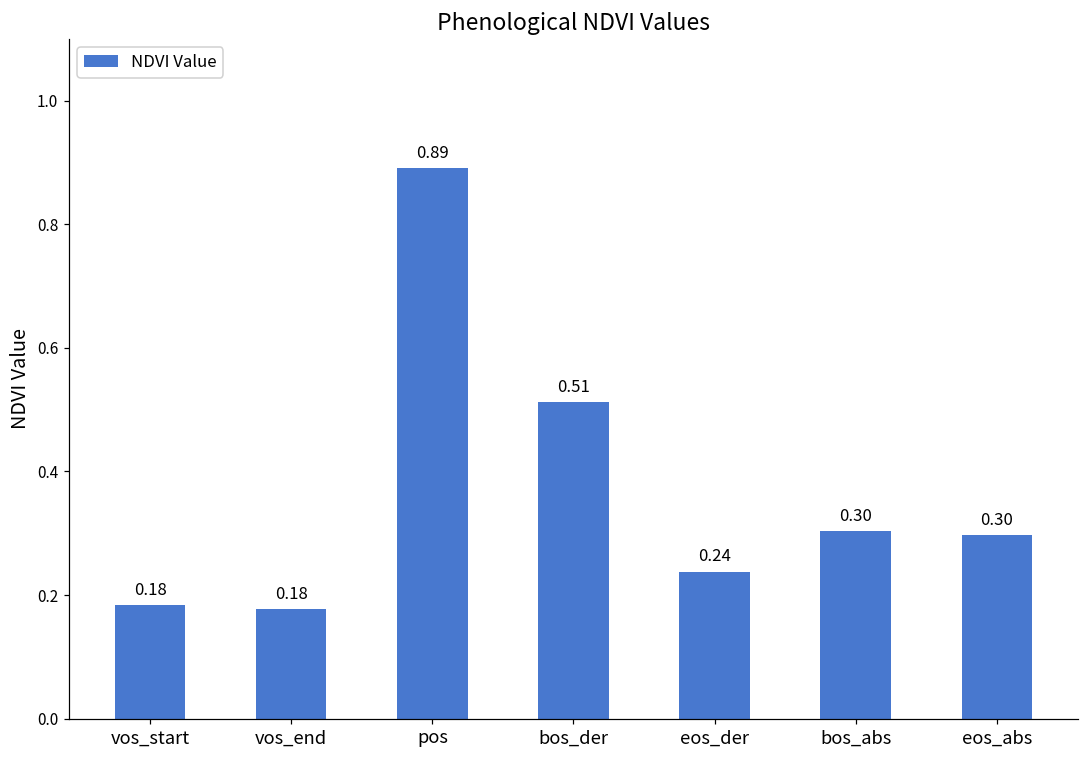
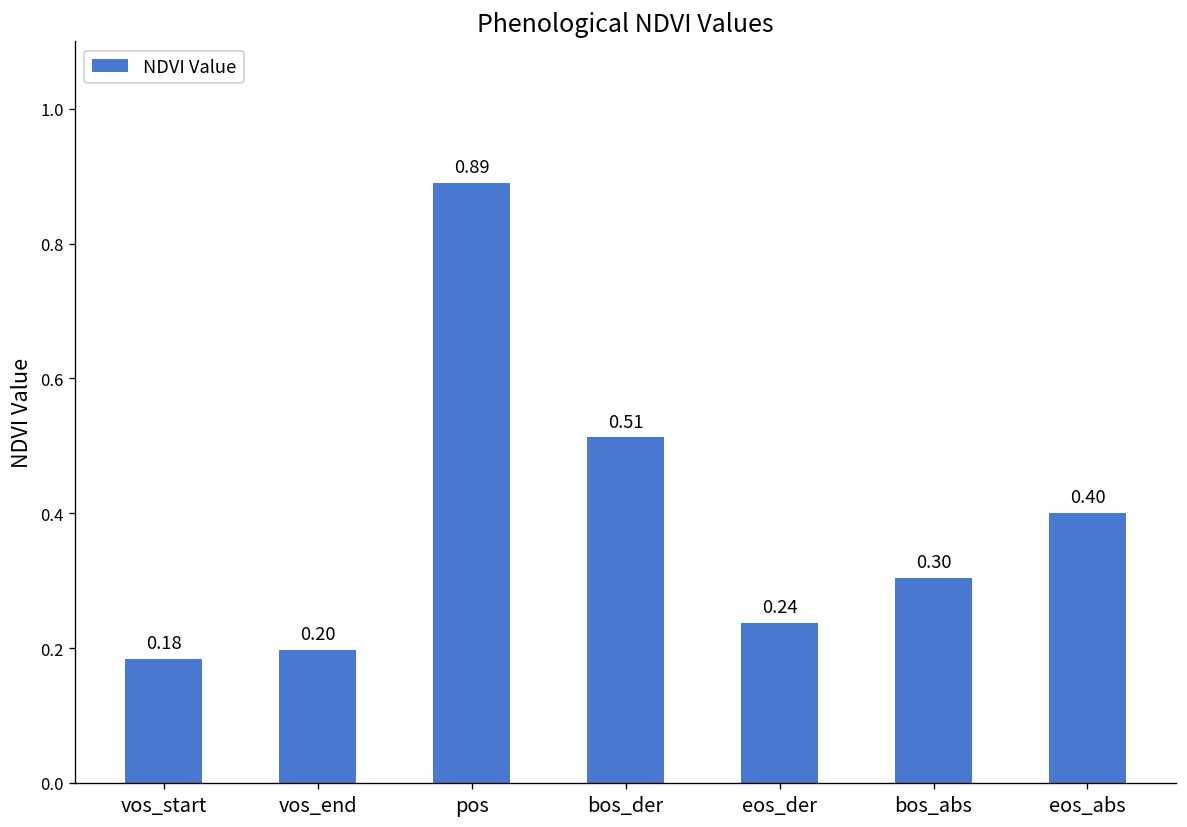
  {
    "vos_start": 0.18,
-   "vos_end": 0.18,
+   "vos_end": 0.20,
    "pos": 0.89,
    "bos_der": 0.51,
    "eos_der": 0.24,
    "bos_abs": 0.30,
-   "eos_abs": 0.30
+   "eos_abs": 0.40
  }
